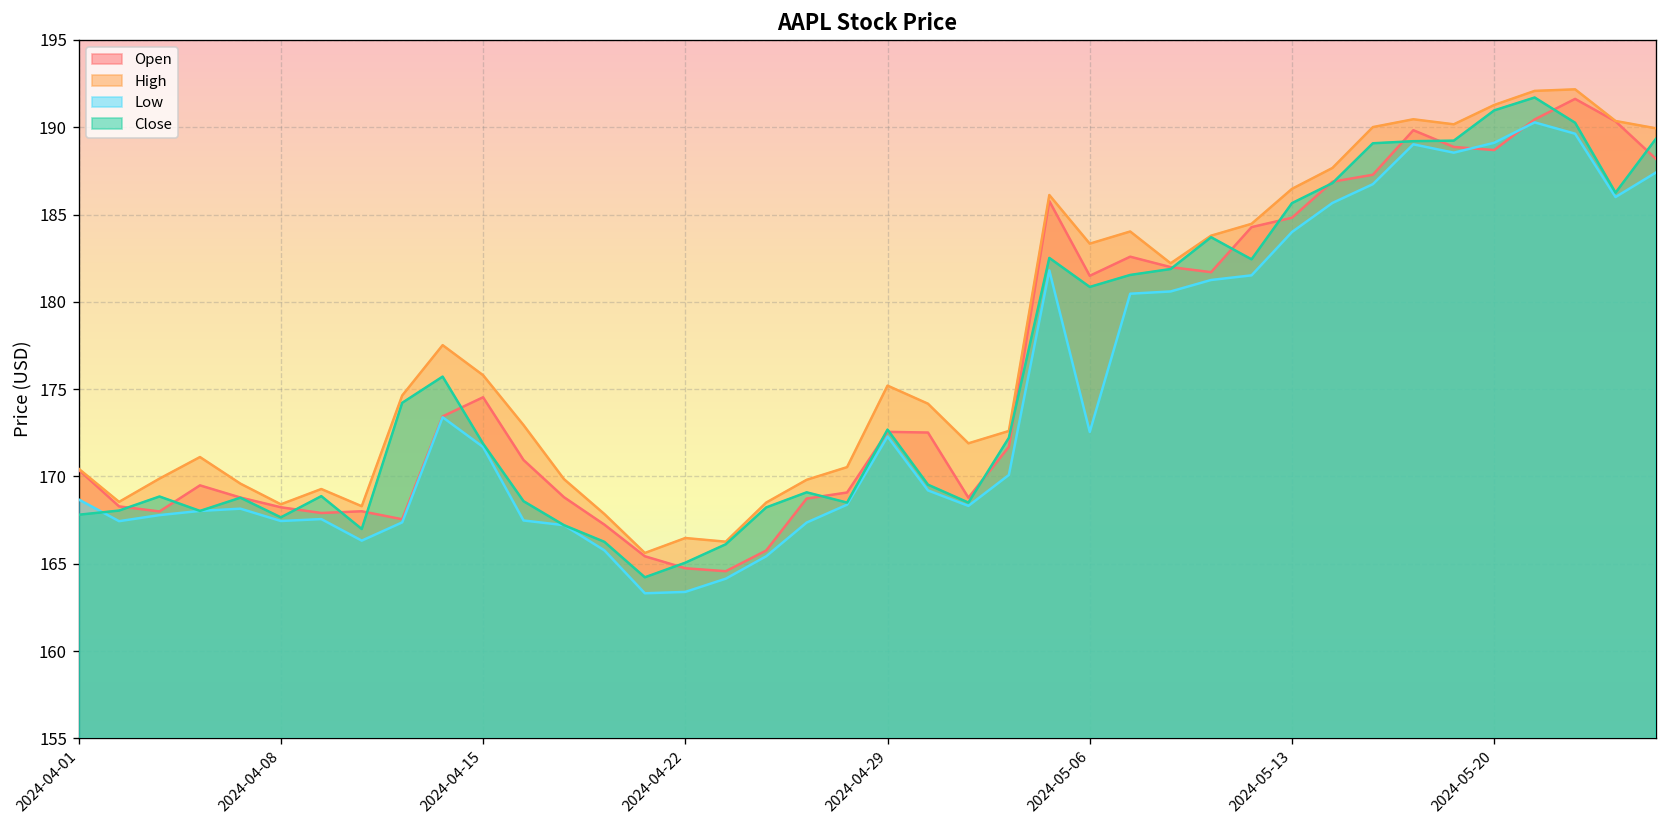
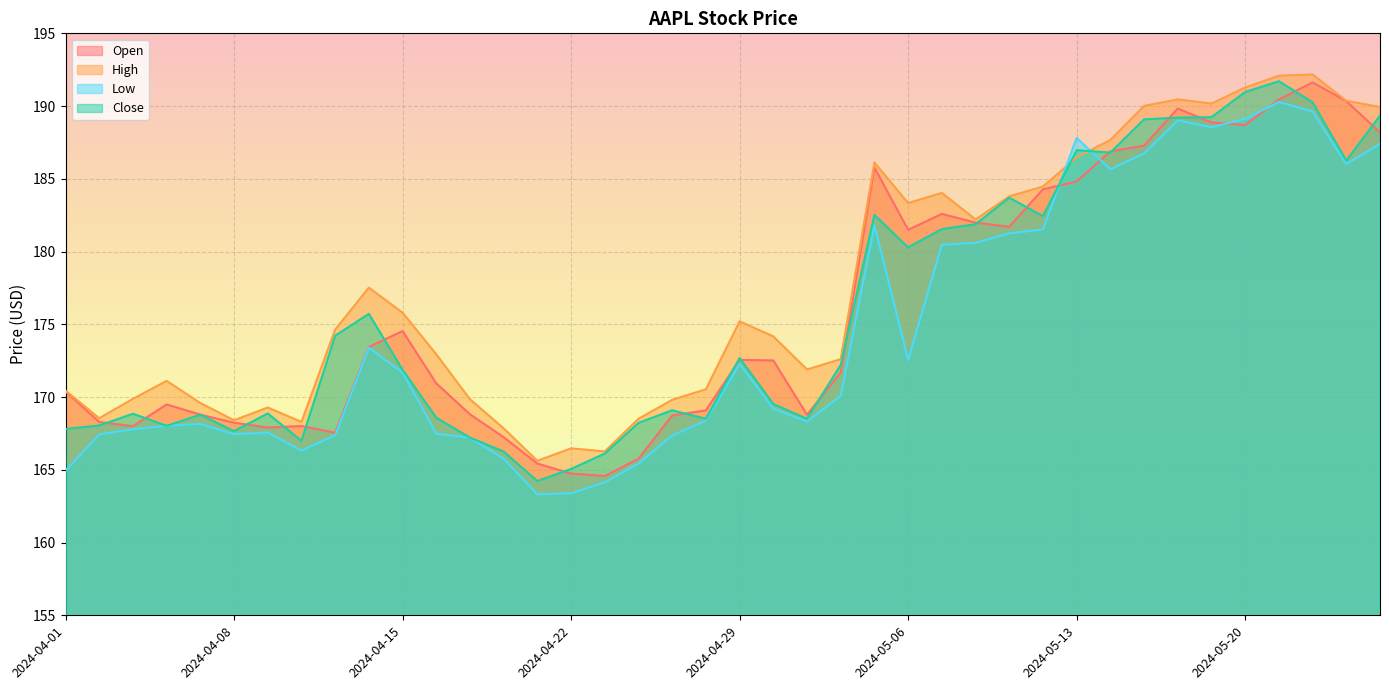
  {
    "Low": {
-     "2024-04-01": 168.7,
+     "2024-04-01": 164.9,
      "2024-04-08": 167.4,
      "2024-04-15": 171.7,
      "2024-04-22": 163.4,
      "2024-04-29": 172.3,
      "2024-05-06": 172.6,
-     "2024-05-13": 184.0,
+     "2024-05-13": 187.8,
      "2024-05-20": 189.1
    },
    "Close": {
      "2024-04-01": 167.8,
      "2024-04-08": 167.7,
      "2024-04-15": 171.9,
      "2024-04-22": 165.1,
-     "2024-05-06": 180.9,
-     "2024-05-13": 185.7,
+     "2024-05-06": 180.3,
+     "2024-05-13": 187.0,
      "2024-05-20": 191.0
    }
  }
